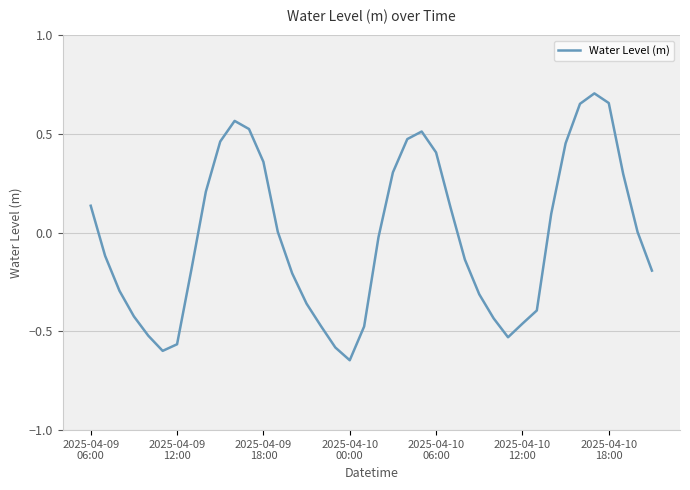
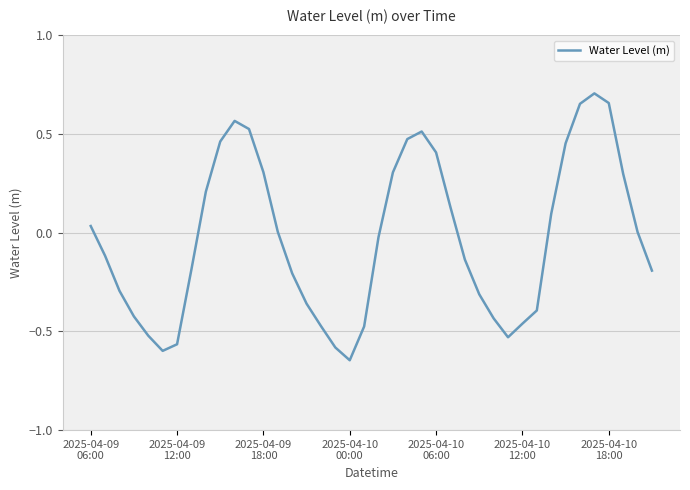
  {
-   "2025-04-09 06:00": 0.14,
+   "2025-04-09 06:00": 0.03,
    "2025-04-09 12:00": -0.56,
-   "2025-04-09 18:00": 0.36,
+   "2025-04-09 18:00": 0.31,
    "2025-04-10 00:00": -0.65,
    "2025-04-10 06:00": 0.41,
    "2025-04-10 12:00": -0.46,
    "2025-04-10 18:00": 0.66
  }
